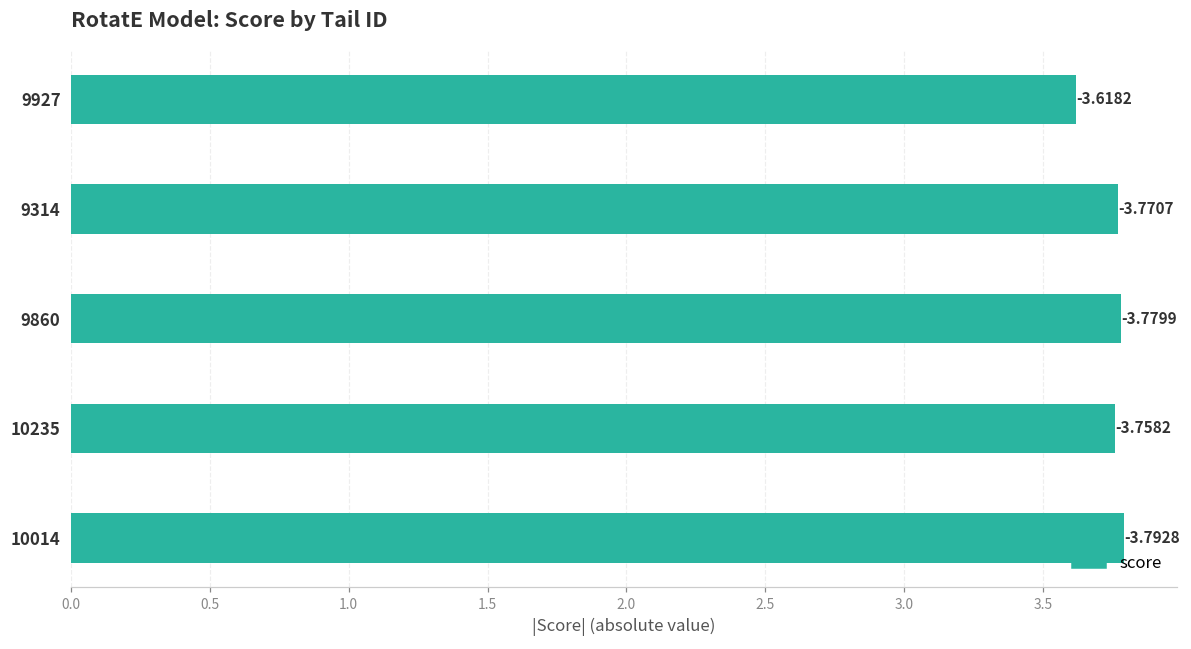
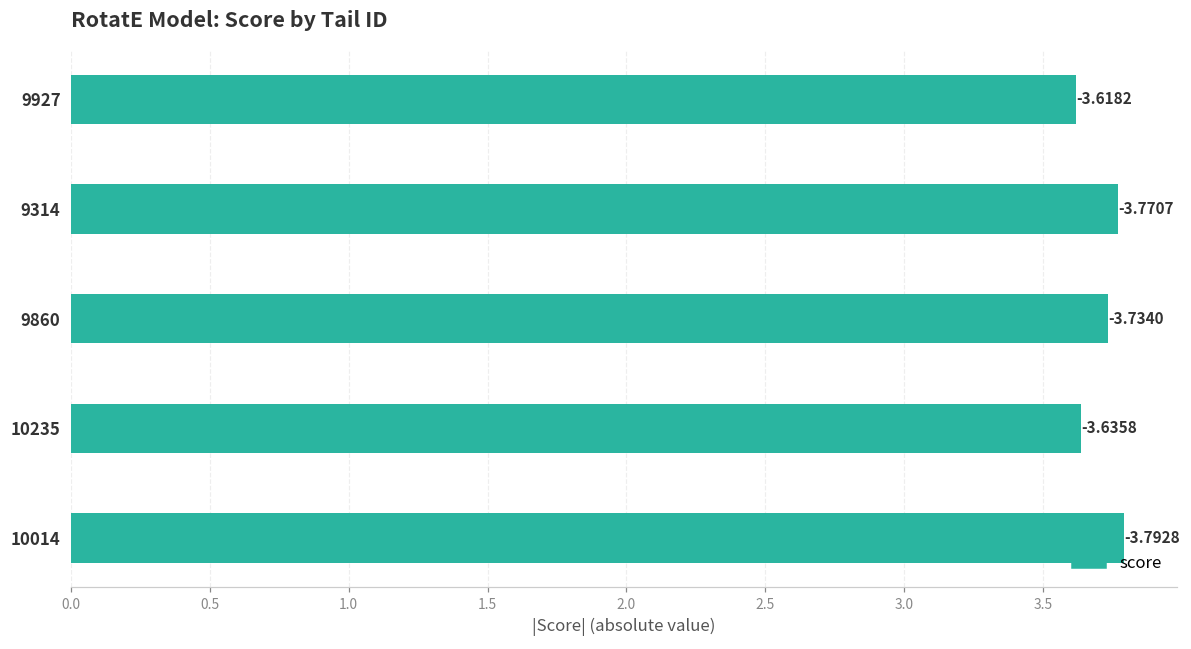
  {
-   "9860": -3.7799,
-   "10235": -3.7582
+   "9860": -3.7340,
+   "10235": -3.6358
  }
